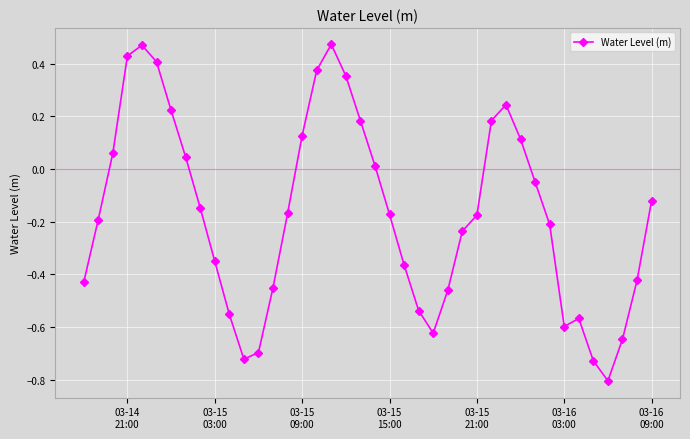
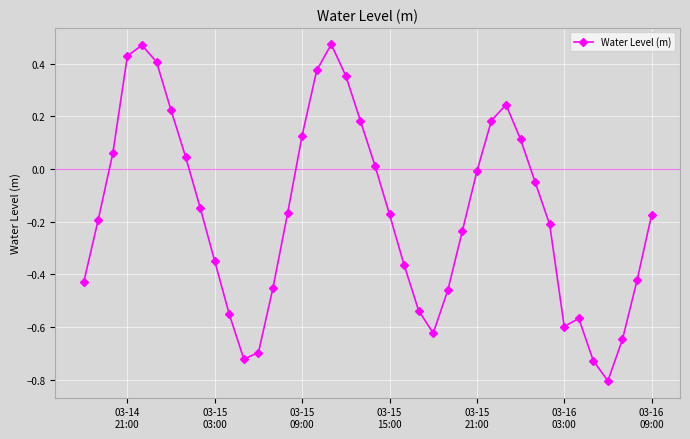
  {
    "03-14 21:00": 0.43,
    "03-15 03:00": -0.35,
    "03-15 09:00": 0.13,
    "03-15 15:00": -0.17,
-   "03-15 21:00": -0.18,
+   "03-15 21:00": -0.01,
    "03-16 03:00": -0.60,
-   "03-16 09:00": -0.12
+   "03-16 09:00": -0.17
  }
